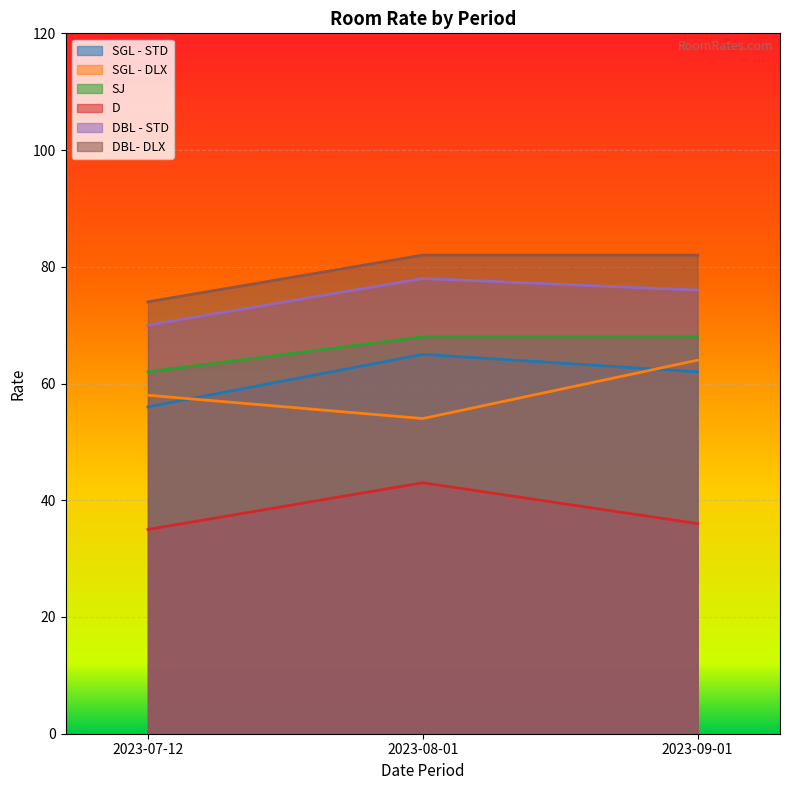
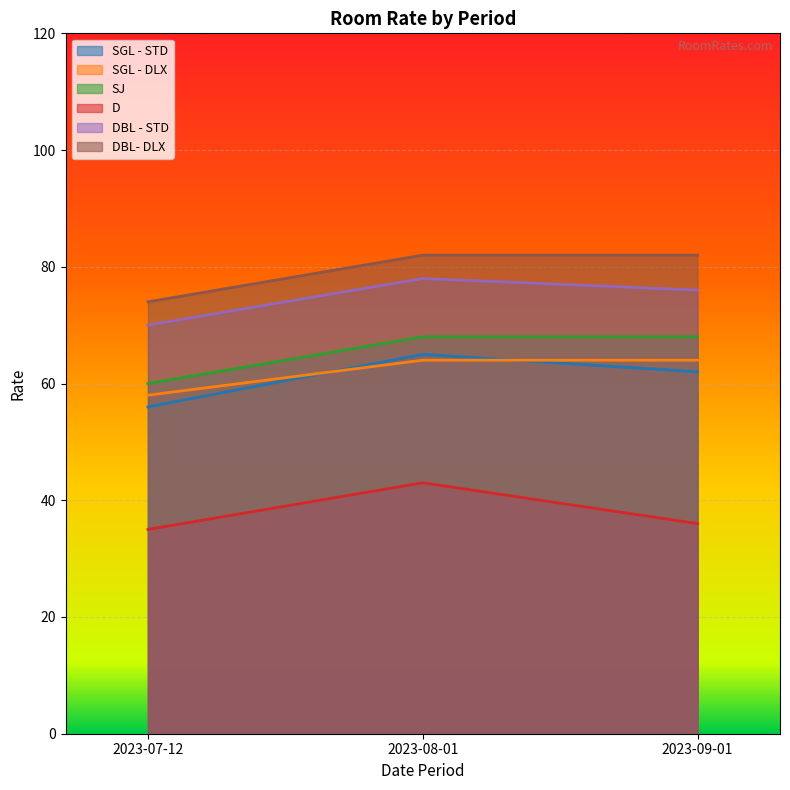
  {
    "SGL - STD": {
      "2023-07-12": 56,
      "2023-08-01": 65,
      "2023-09-01": 62
    },
    "SGL - DLX": {
      "2023-07-12": 58,
-     "2023-08-01": 54,
+     "2023-08-01": 64,
      "2023-09-01": 64
    },
    "SJ": {
-     "2023-07-12": 62,
+     "2023-07-12": 60,
      "2023-08-01": 68,
      "2023-09-01": 68
    },
    "D": {
      "2023-07-12": 35,
      "2023-08-01": 43,
      "2023-09-01": 36
    },
    "DBL - STD": {
      "2023-07-12": 70,
      "2023-08-01": 78,
      "2023-09-01": 76
    },
    "DBL- DLX": {
      "2023-07-12": 74,
      "2023-08-01": 82,
      "2023-09-01": 82
    }
  }
